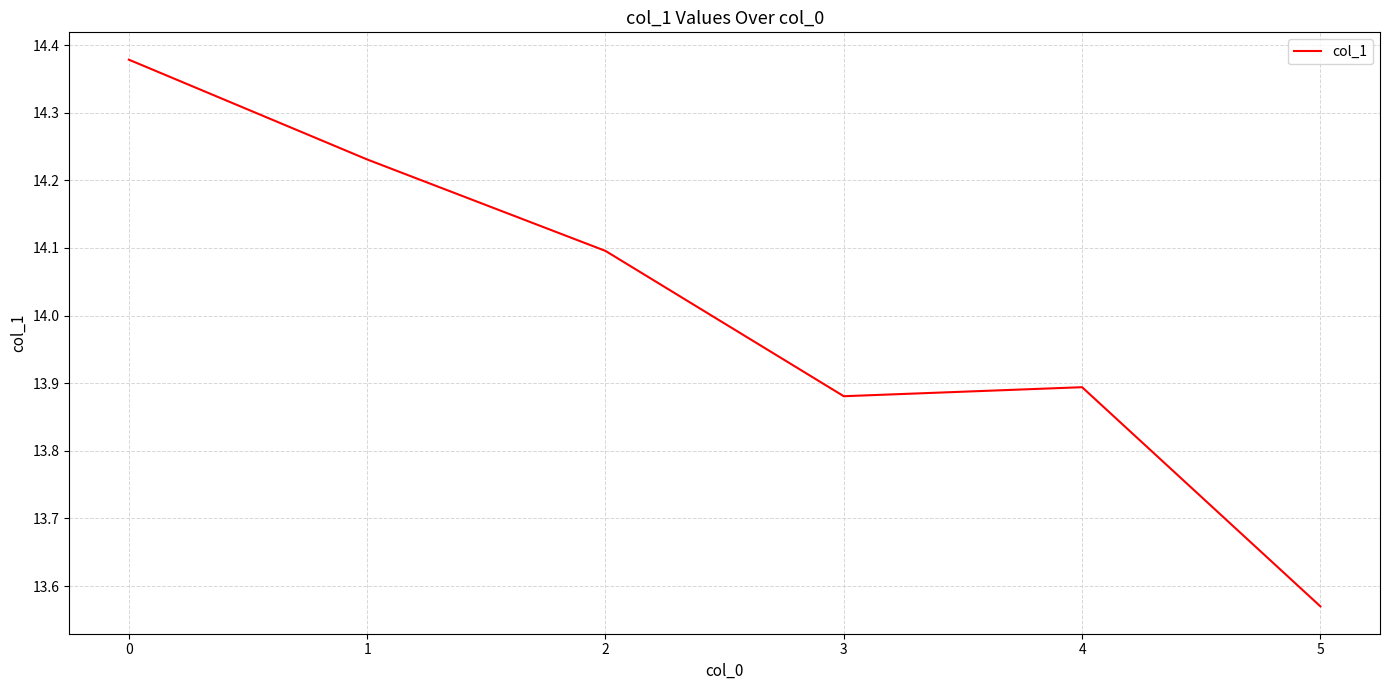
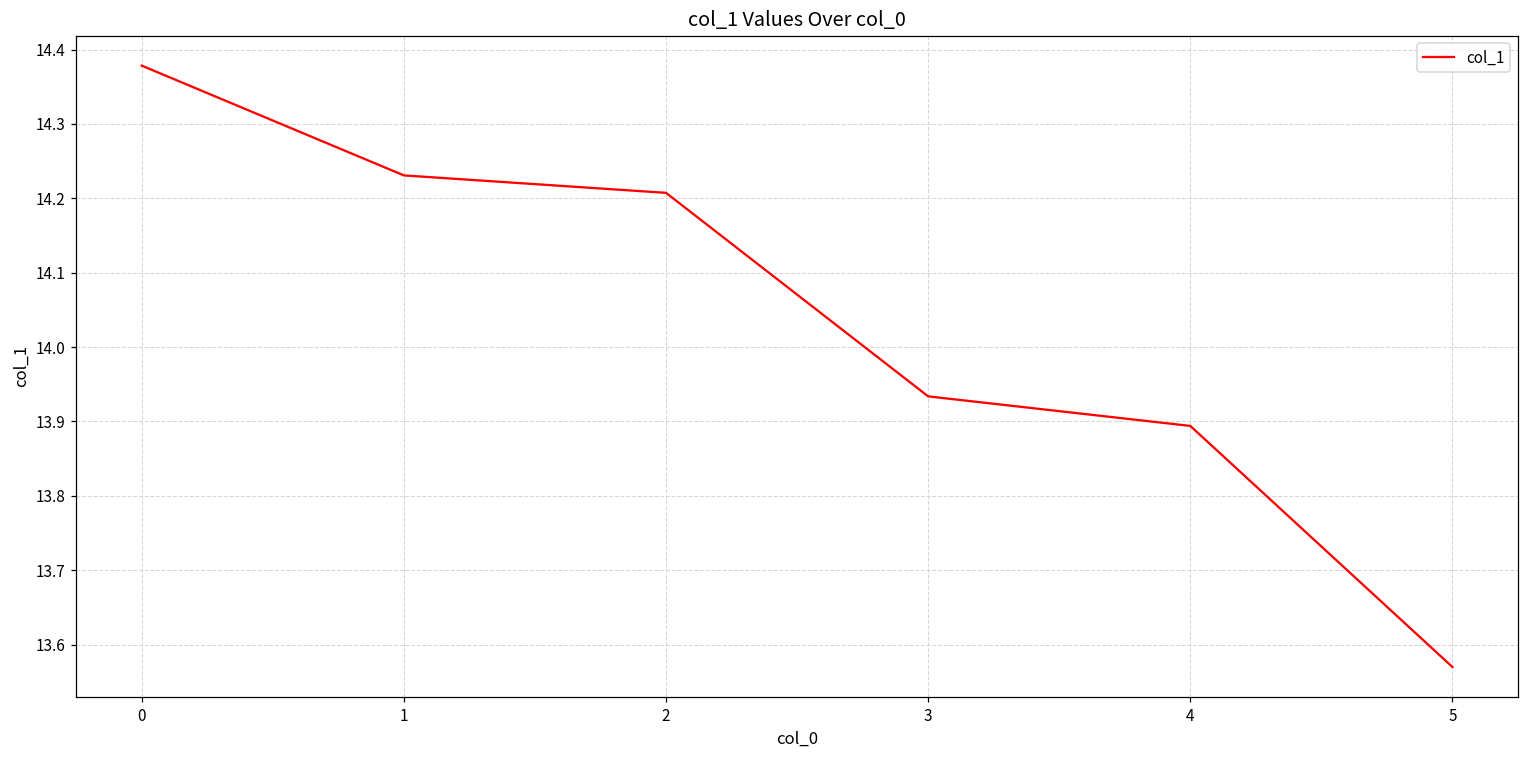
  {
    "0": 14.38,
    "1": 14.23,
-   "2": 14.10,
-   "3": 13.88,
+   "2": 14.21,
+   "3": 13.93,
    "4": 13.89,
    "5": 13.57
  }
